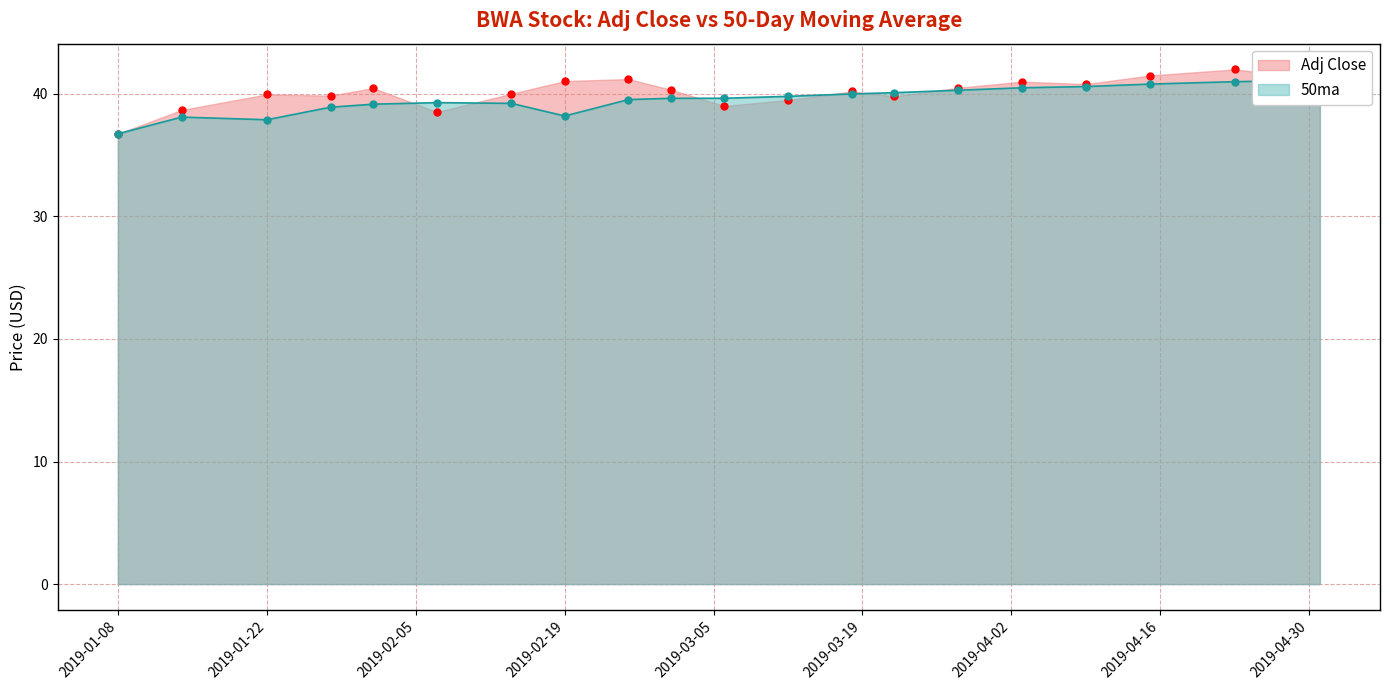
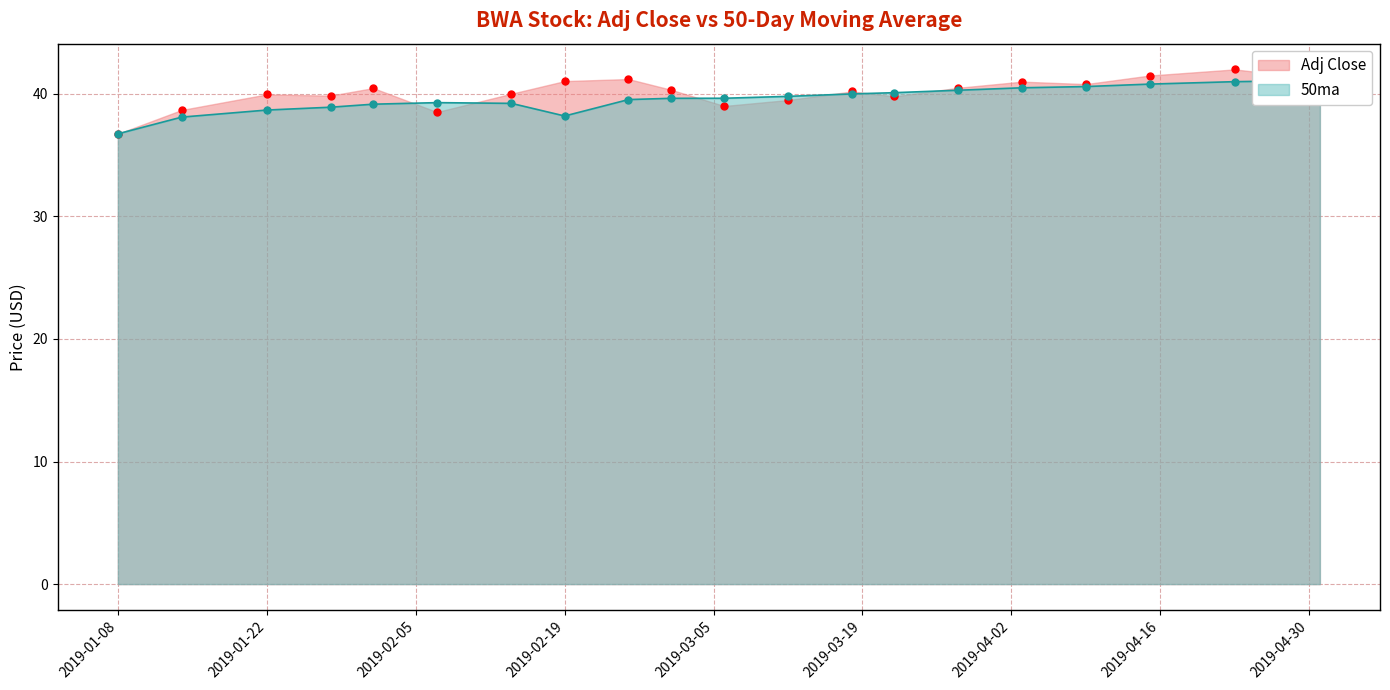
  {
    "Adj Close": {
      "2019-01-22": 40.0,
      "2019-02-19": 41.0
    },
    "50ma": {
-     "2019-01-22": 37.9,
+     "2019-01-22": 38.7,
      "2019-02-19": 38.2
    }
  }
